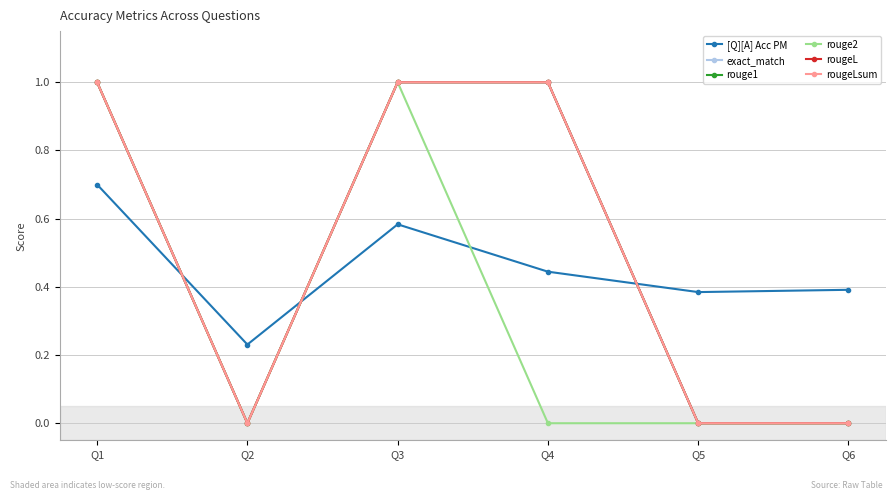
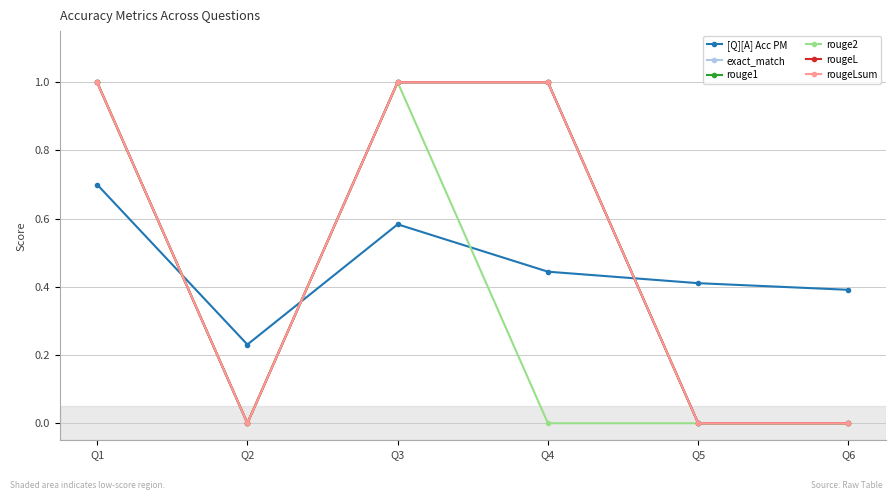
  {
    "[Q][A] Acc PM": {
      "Q1": 0.70,
      "Q2": 0.23,
      "Q3": 0.58,
      "Q4": 0.44,
-     "Q5": 0.38,
+     "Q5": 0.41,
      "Q6": 0.39
    },
    "rougeLsum": {
      "Q4": 1.00
    },
    "rouge2": {
      "Q4": 0.00
    }
  }
